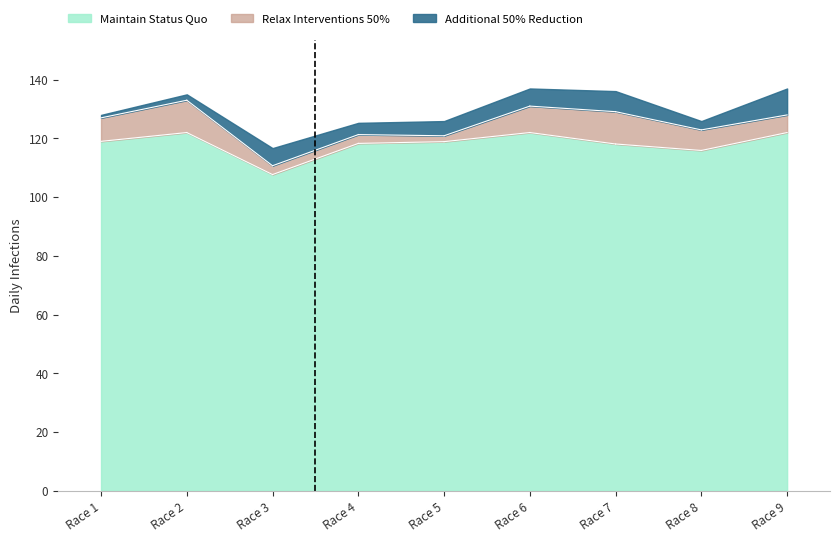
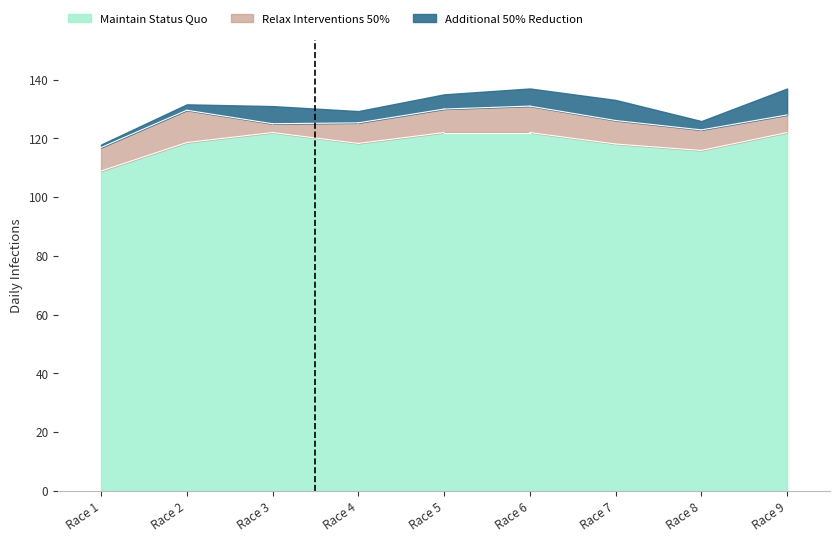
  {
    "Maintain Status Quo": {
-     "Race 1": 119,
-     "Race 2": 122,
-     "Race 3": 108,
-     "Race 5": 119
+     "Race 1": 109,
+     "Race 2": 119,
+     "Race 3": 122,
+     "Race 5": 122
    },
    "Relax Interventions 50%": {
-     "Race 4": 3,
-     "Race 5": 2,
-     "Race 7": 11
+     "Race 4": 7,
+     "Race 5": 8,
+     "Race 7": 8
    },
    "Additional 50% Reduction": {
      "Race 1": 1,
      "Race 2": 2,
      "Race 3": 6,
      "Race 4": 4,
      "Race 5": 5,
      "Race 6": 6,
      "Race 7": 7,
      "Race 8": 3,
      "Race 9": 9
    }
  }
